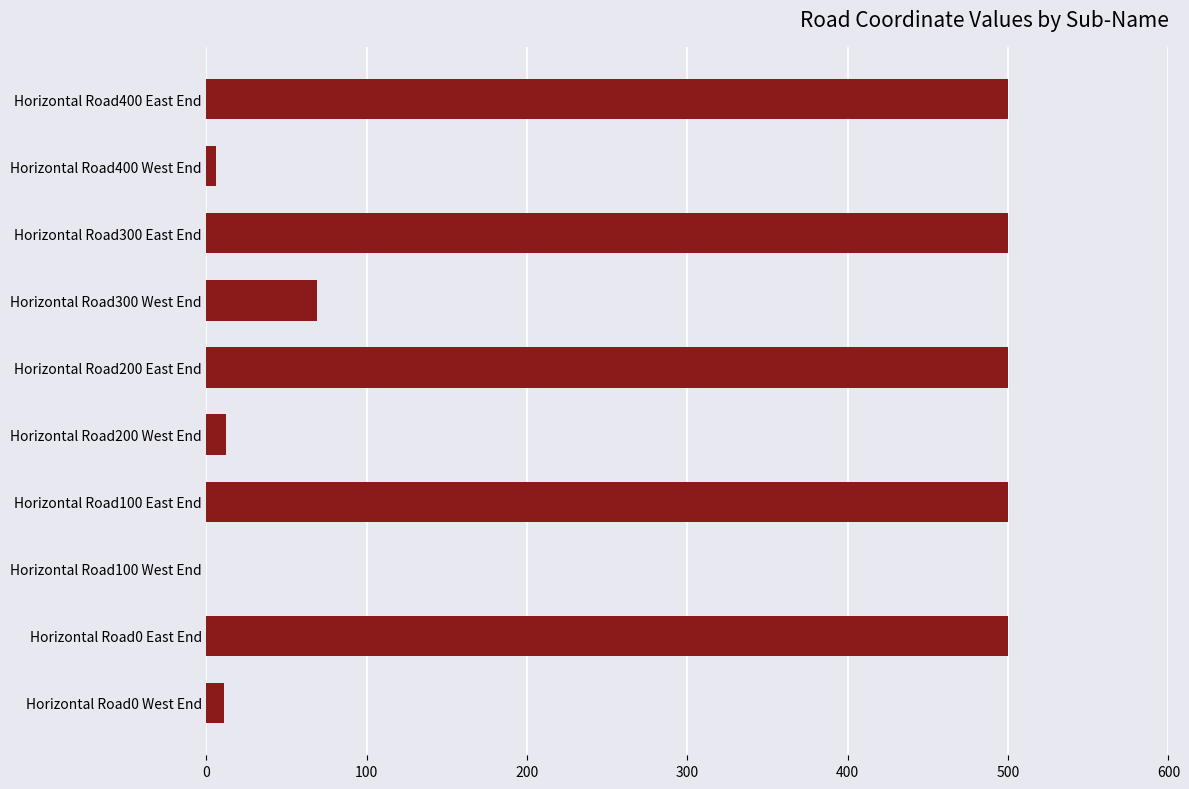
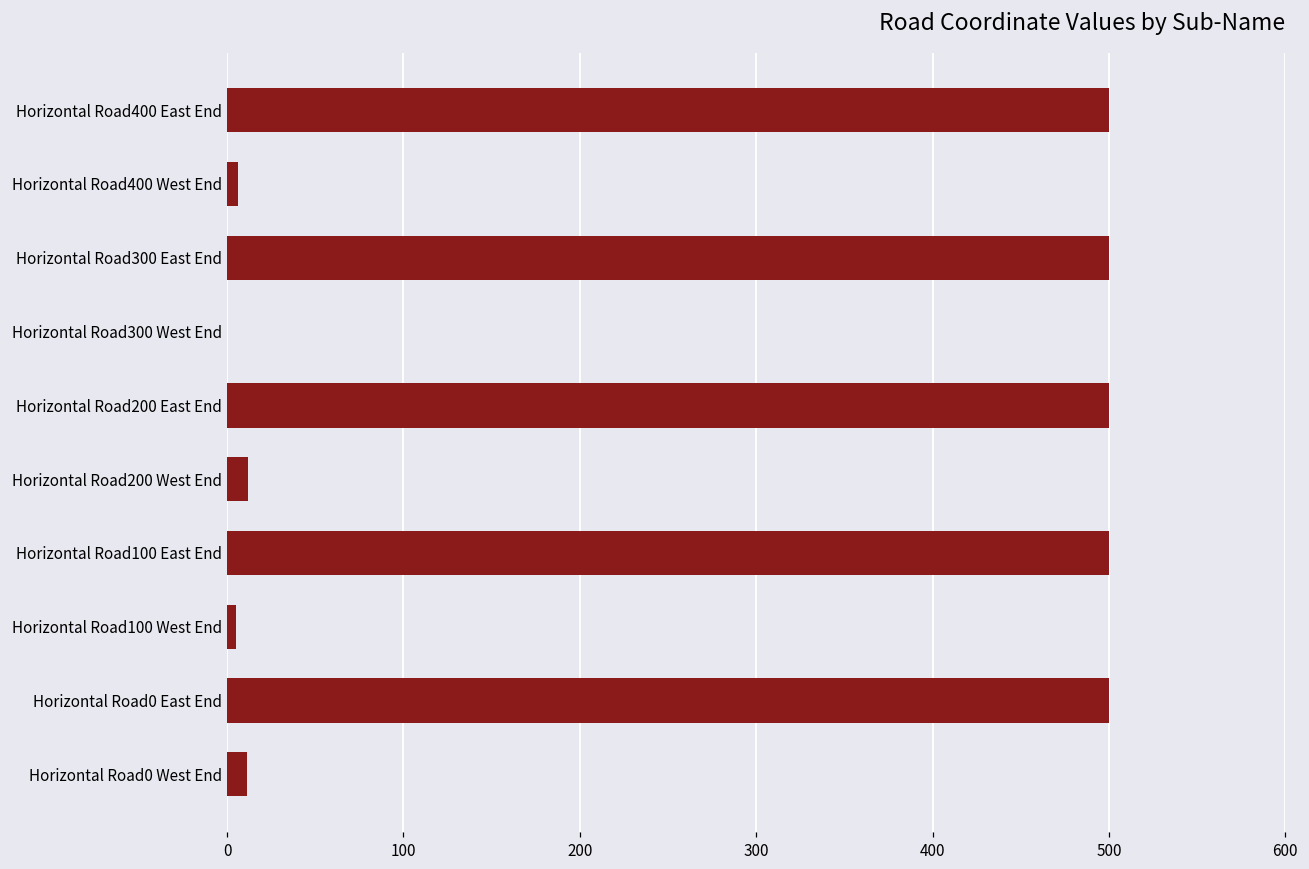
  {
    "Horizontal Road400 East End": 500,
    "Horizontal Road400 West End": 6,
    "Horizontal Road300 East End": 500,
-   "Horizontal Road300 West End": 69,
+   "Horizontal Road300 West End": 0,
    "Horizontal Road200 East End": 500,
    "Horizontal Road200 West End": 12,
    "Horizontal Road100 East End": 500,
-   "Horizontal Road100 West End": 0,
+   "Horizontal Road100 West End": 5,
    "Horizontal Road0 East End": 500,
    "Horizontal Road0 West End": 11
  }
